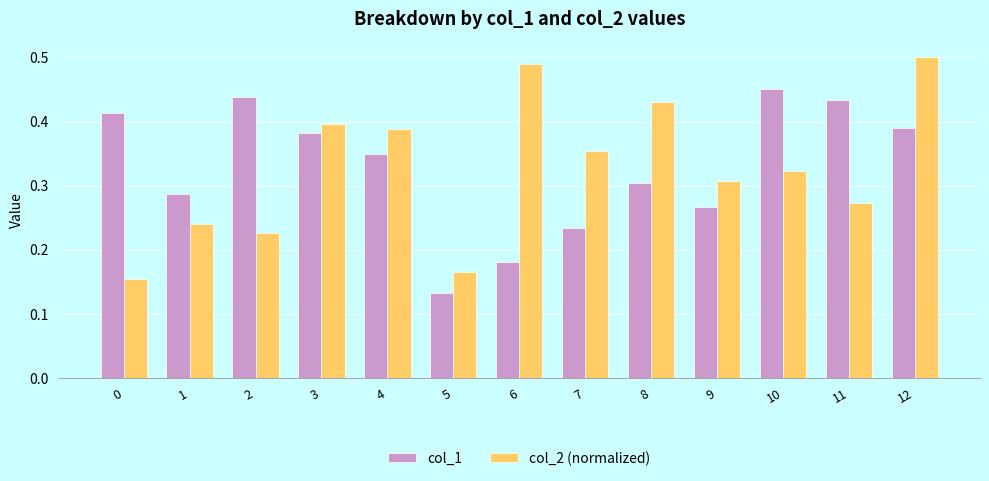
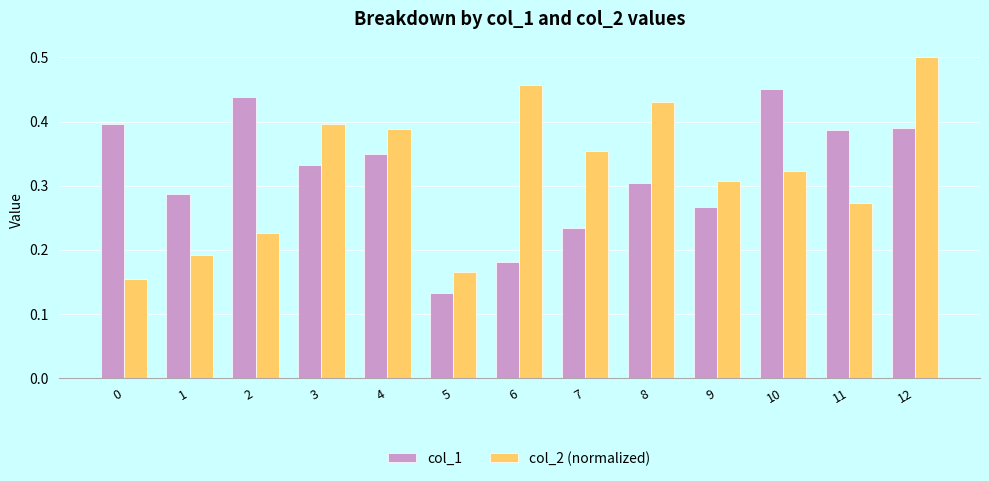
  {
    "col_1": {
-     "0": 0.41,
+     "0": 0.40,
      "1": 0.29,
      "2": 0.44,
-     "3": 0.38,
+     "3": 0.33,
      "4": 0.35,
      "5": 0.13,
      "6": 0.18,
      "7": 0.23,
      "8": 0.30,
      "9": 0.27,
      "10": 0.45,
-     "11": 0.43,
+     "11": 0.39,
      "12": 0.39
    },
    "col_2 (normalized)": {
      "0": 0.15,
-     "1": 0.24,
+     "1": 0.19,
      "2": 0.23,
      "3": 0.40,
      "4": 0.39,
      "5": 0.16,
-     "6": 0.49,
+     "6": 0.46,
      "7": 0.35,
      "8": 0.43,
      "9": 0.31,
      "10": 0.32,
      "11": 0.27,
      "12": 0.50
    }
  }
